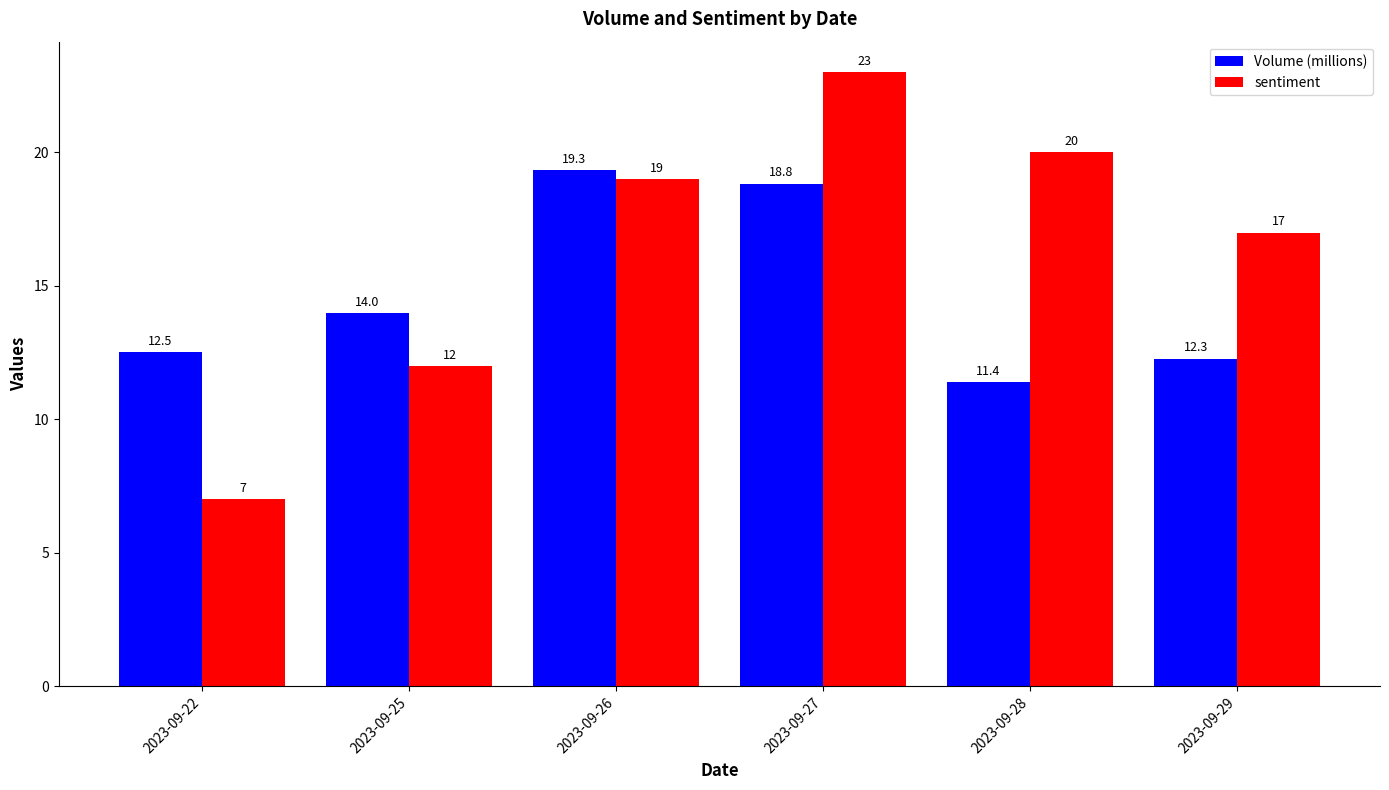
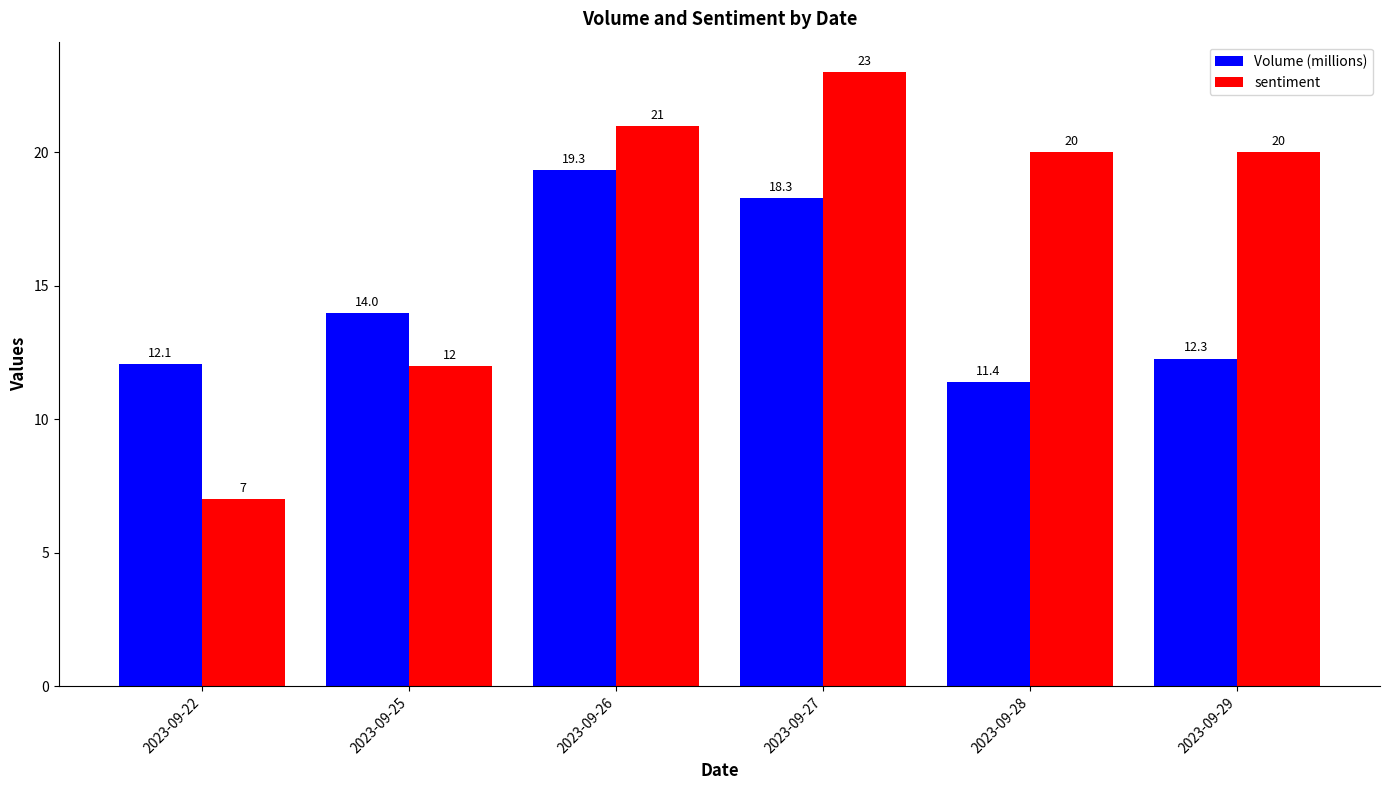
  {
    "Volume (millions)": {
-     "2023-09-22": 12.5,
+     "2023-09-22": 12.1,
      "2023-09-25": 14.0,
      "2023-09-26": 19.3,
-     "2023-09-27": 18.8,
+     "2023-09-27": 18.3,
      "2023-09-28": 11.4,
      "2023-09-29": 12.3
    },
    "sentiment": {
      "2023-09-22": 7,
      "2023-09-25": 12,
-     "2023-09-26": 19,
+     "2023-09-26": 21,
      "2023-09-27": 23,
      "2023-09-28": 20,
-     "2023-09-29": 17
+     "2023-09-29": 20
    }
  }
